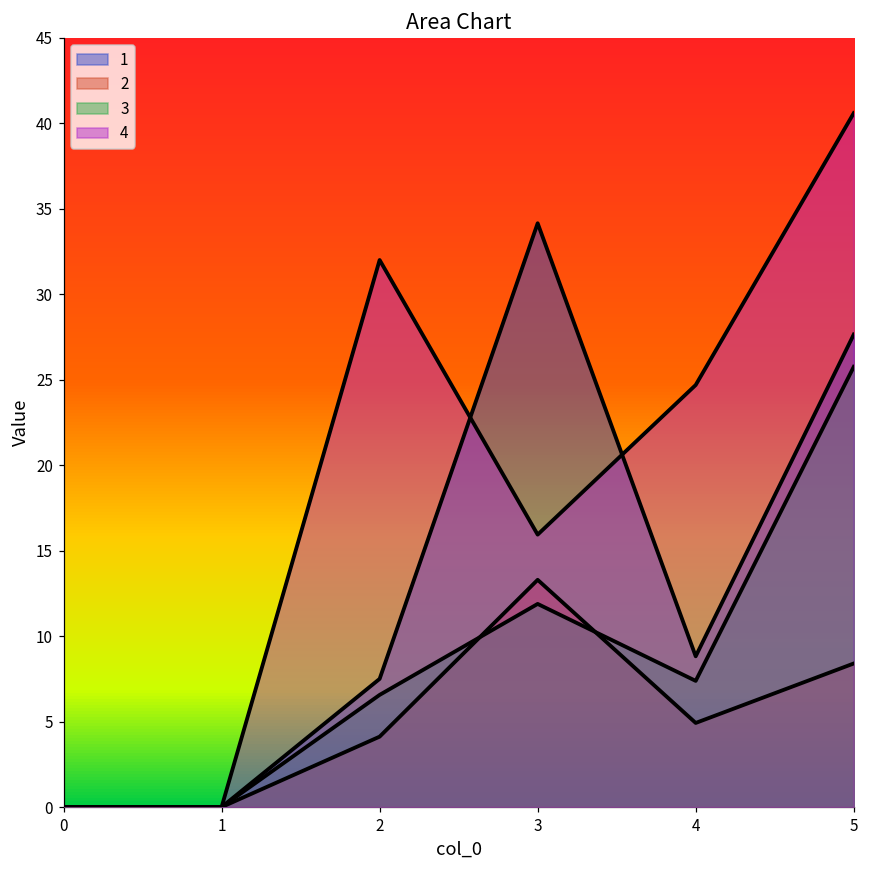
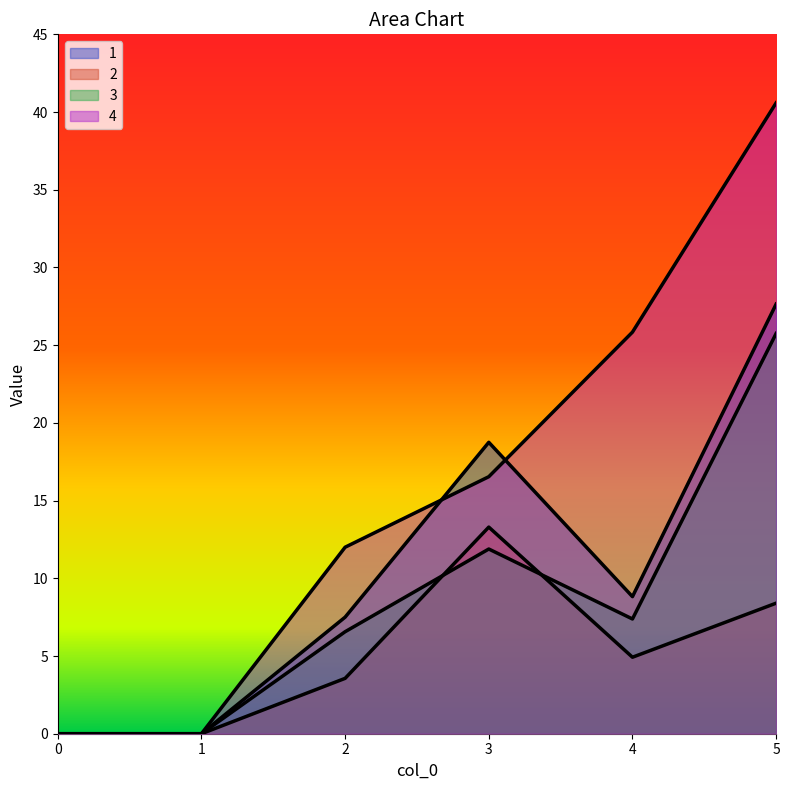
  {
    "1": {
      "2": 7.5,
-     "3": 34.2,
+     "3": 18.8,
      "4": 8.8,
      "5": 27.6
    },
    "2": {
-     "2": 4.1,
+     "2": 3.6,
      "3": 13.3,
      "4": 4.9,
      "5": 8.4
    },
    "3": {
      "2": 6.6,
      "3": 11.9,
      "4": 7.4,
      "5": 25.8
    },
    "4": {
-     "2": 32,
-     "3": 15.9,
-     "4": 24.7,
+     "2": 12,
+     "3": 16.5,
+     "4": 25.8,
      "5": 40.6
    }
  }
